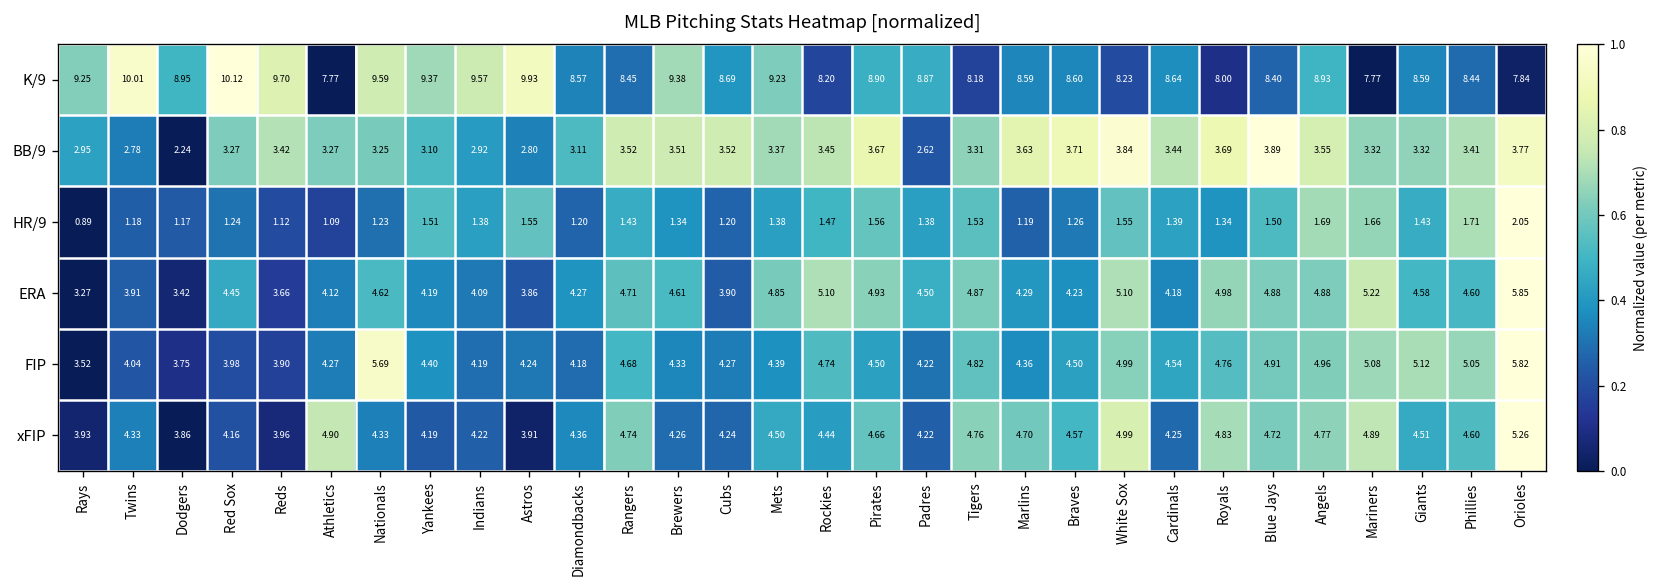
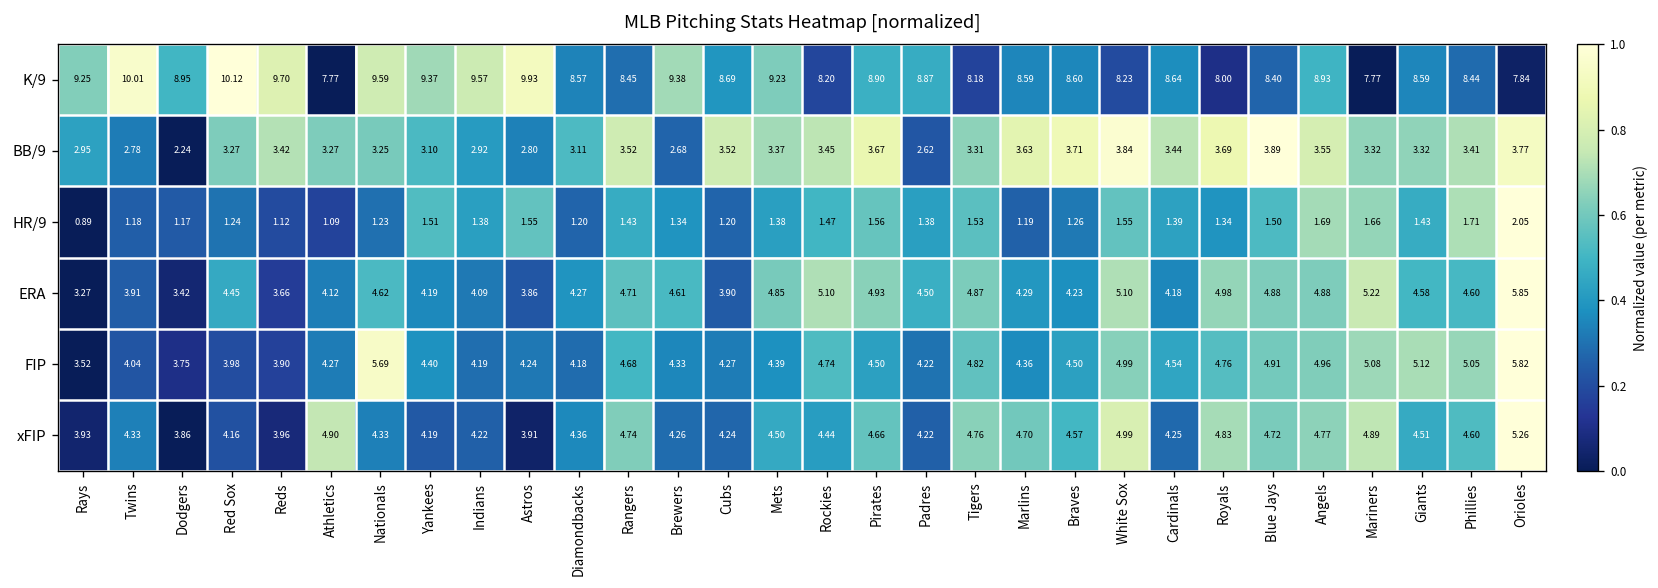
  {
    "K/9": {
      "Rays": 9.25,
      "Twins": 10.01,
      "Dodgers": 8.95,
      "Red Sox": 10.12,
      "Reds": 9.70,
      "Athletics": 7.77,
      "Nationals": 9.59,
      "Yankees": 9.37,
      "Indians": 9.57,
      "Astros": 9.93,
      "Diamondbacks": 8.57,
      "Rangers": 8.45,
      "Brewers": 9.38,
      "Cubs": 8.69,
      "Mets": 9.23,
      "Rockies": 8.20,
      "Pirates": 8.90,
      "Padres": 8.87,
      "Tigers": 8.18,
      "Marlins": 8.59,
      "Braves": 8.60,
      "White Sox": 8.23,
      "Cardinals": 8.64,
      "Royals": 8.00,
      "Blue Jays": 8.40,
      "Angels": 8.93,
      "Mariners": 7.77,
      "Giants": 8.59,
      "Phillies": 8.44,
      "Orioles": 7.84
    },
    "BB/9": {
      "Rays": 2.95,
      "Twins": 2.78,
      "Dodgers": 2.24,
      "Red Sox": 3.27,
      "Reds": 3.42,
      "Athletics": 3.27,
      "Nationals": 3.25,
      "Yankees": 3.10,
      "Indians": 2.92,
      "Astros": 2.80,
      "Diamondbacks": 3.11,
      "Rangers": 3.52,
-     "Brewers": 3.51,
+     "Brewers": 2.68,
      "Cubs": 3.52,
      "Mets": 3.37,
      "Rockies": 3.45,
      "Pirates": 3.67,
      "Padres": 2.62,
      "Tigers": 3.31,
      "Marlins": 3.63,
      "Braves": 3.71,
      "White Sox": 3.84,
      "Cardinals": 3.44,
      "Royals": 3.69,
      "Blue Jays": 3.89,
      "Angels": 3.55,
      "Mariners": 3.32,
      "Giants": 3.32,
      "Phillies": 3.41,
      "Orioles": 3.77
    },
    "HR/9": {
      "Rays": 0.89,
      "Twins": 1.18,
      "Dodgers": 1.17,
      "Red Sox": 1.24,
      "Reds": 1.12,
      "Athletics": 1.09,
      "Nationals": 1.23,
      "Yankees": 1.51,
      "Indians": 1.38,
      "Astros": 1.55,
      "Diamondbacks": 1.20,
      "Rangers": 1.43,
      "Brewers": 1.34,
      "Cubs": 1.20,
      "Mets": 1.38,
      "Rockies": 1.47,
      "Pirates": 1.56,
      "Padres": 1.38,
      "Tigers": 1.53,
      "Marlins": 1.19,
      "Braves": 1.26,
      "White Sox": 1.55,
      "Cardinals": 1.39,
      "Royals": 1.34,
      "Blue Jays": 1.50,
      "Angels": 1.69,
      "Mariners": 1.66,
      "Giants": 1.43,
      "Phillies": 1.71,
      "Orioles": 2.05
    },
    "ERA": {
      "Rays": 3.27,
      "Twins": 3.91,
      "Dodgers": 3.42,
      "Red Sox": 4.45,
      "Reds": 3.66,
      "Athletics": 4.12,
      "Nationals": 4.62,
      "Yankees": 4.19,
      "Indians": 4.09,
      "Astros": 3.86,
      "Diamondbacks": 4.27,
      "Rangers": 4.71,
      "Brewers": 4.61,
      "Cubs": 3.90,
      "Mets": 4.85,
      "Rockies": 5.10,
      "Pirates": 4.93,
      "Padres": 4.50,
      "Tigers": 4.87,
      "Marlins": 4.29,
      "Braves": 4.23,
      "White Sox": 5.10,
      "Cardinals": 4.18,
      "Royals": 4.98,
      "Blue Jays": 4.88,
      "Angels": 4.88,
      "Mariners": 5.22,
      "Giants": 4.58,
      "Phillies": 4.60,
      "Orioles": 5.85
    },
    "FIP": {
      "Rays": 3.52,
      "Twins": 4.04,
      "Dodgers": 3.75,
      "Red Sox": 3.98,
      "Reds": 3.90,
      "Athletics": 4.27,
      "Nationals": 5.69,
      "Yankees": 4.40,
      "Indians": 4.19,
      "Astros": 4.24,
      "Diamondbacks": 4.18,
      "Rangers": 4.68,
      "Brewers": 4.33,
      "Cubs": 4.27,
      "Mets": 4.39,
      "Rockies": 4.74,
      "Pirates": 4.50,
      "Padres": 4.22,
      "Tigers": 4.82,
      "Marlins": 4.36,
      "Braves": 4.50,
      "White Sox": 4.99,
      "Cardinals": 4.54,
      "Royals": 4.76,
      "Blue Jays": 4.91,
      "Angels": 4.96,
      "Mariners": 5.08,
      "Giants": 5.12,
      "Phillies": 5.05,
      "Orioles": 5.82
    },
    "xFIP": {
      "Rays": 3.93,
      "Twins": 4.33,
      "Dodgers": 3.86,
      "Red Sox": 4.16,
      "Reds": 3.96,
      "Athletics": 4.90,
      "Nationals": 4.33,
      "Yankees": 4.19,
      "Indians": 4.22,
      "Astros": 3.91,
      "Diamondbacks": 4.36,
      "Rangers": 4.74,
      "Brewers": 4.26,
      "Cubs": 4.24,
      "Mets": 4.50,
      "Rockies": 4.44,
      "Pirates": 4.66,
      "Padres": 4.22,
      "Tigers": 4.76,
      "Marlins": 4.70,
      "Braves": 4.57,
      "White Sox": 4.99,
      "Cardinals": 4.25,
      "Royals": 4.83,
      "Blue Jays": 4.72,
      "Angels": 4.77,
      "Mariners": 4.89,
      "Giants": 4.51,
      "Phillies": 4.60,
      "Orioles": 5.26
    }
  }
